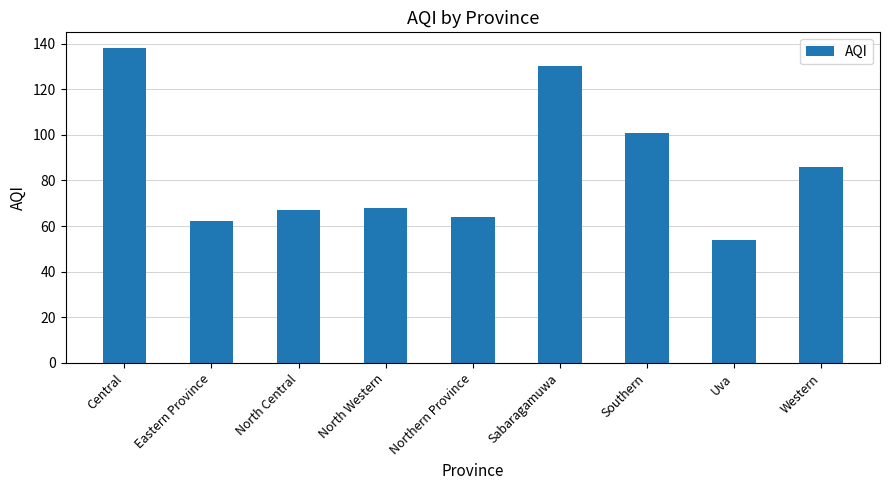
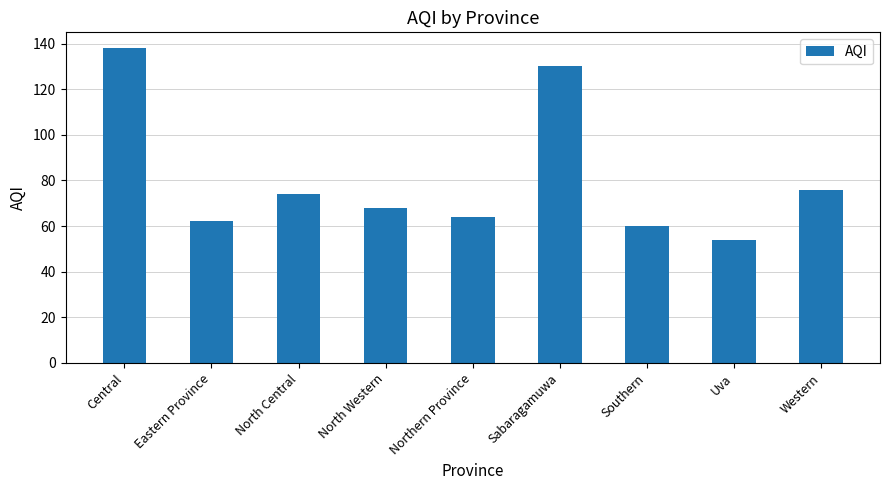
  {
    "Central": 138,
    "Eastern Province": 62,
-   "North Central": 67,
+   "North Central": 74,
    "North Western": 68,
    "Northern Province": 64,
    "Sabaragamuwa": 130,
-   "Southern": 101,
+   "Southern": 60,
    "Uva": 54,
-   "Western": 86
+   "Western": 76
  }
